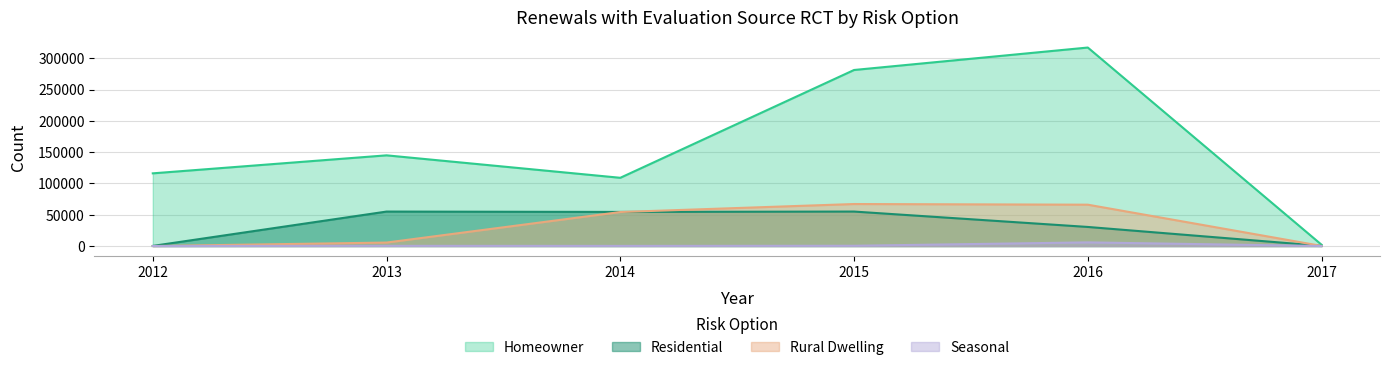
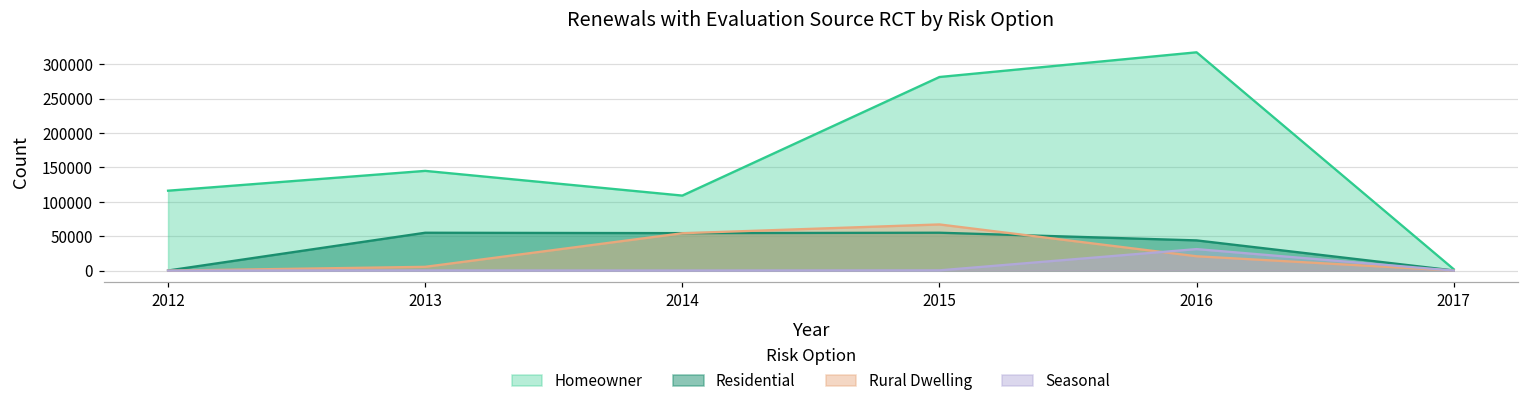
  {
    "Homeowner": {
      "2012": 120000,
      "2013": 150000,
      "2014": 110000,
      "2015": 280000,
      "2016": 320000
    },
    "Residential": {
      "2013": 60000,
      "2015": 60000,
-     "2016": 30000
+     "2016": 40000
    },
    "Rural Dwelling": {
      "2013": 10000,
      "2015": 70000,
-     "2016": 70000
+     "2016": 20000
    },
    "Seasonal": {
      "2013": 0,
      "2014": 0,
      "2015": 0,
-     "2016": 10000
+     "2016": 30000
    }
  }
